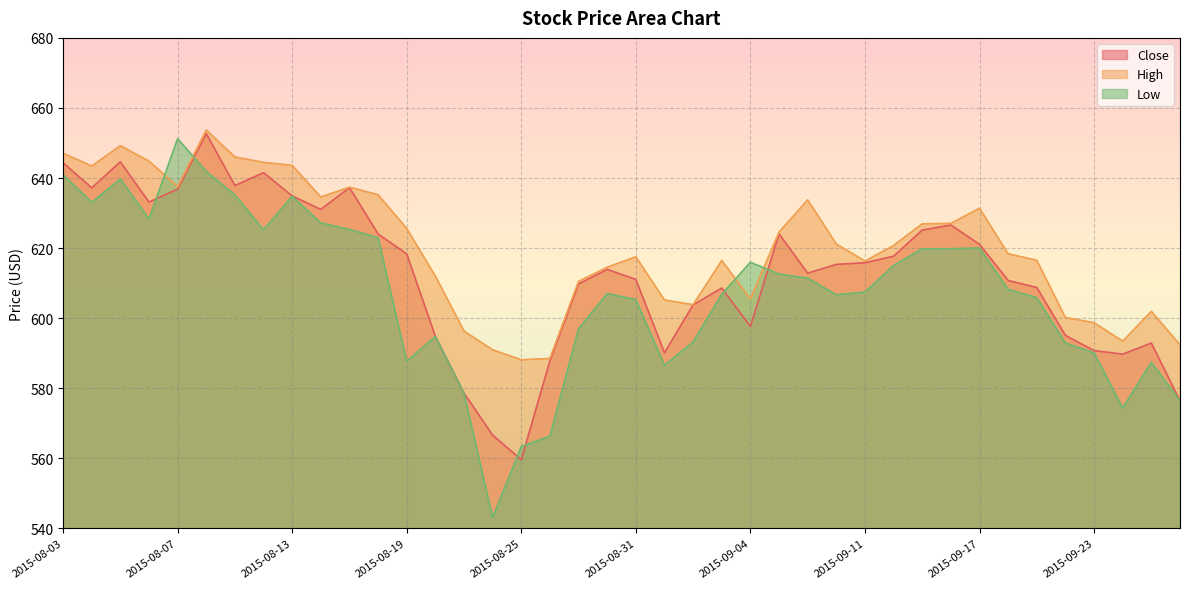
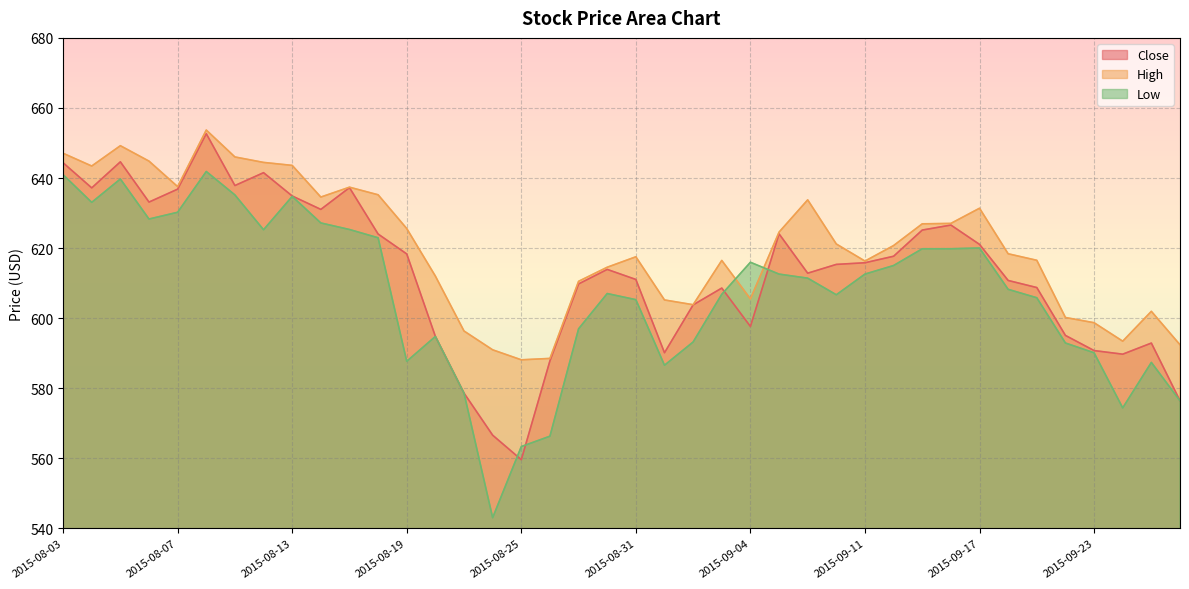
  {
    "Low": {
      "2015-08-03": 641,
-     "2015-08-07": 651,
+     "2015-08-07": 630,
      "2015-08-19": 588,
      "2015-08-25": 563,
      "2015-08-31": 605,
      "2015-09-04": 616,
-     "2015-09-11": 607,
+     "2015-09-11": 613,
      "2015-09-17": 620
    }
  }
